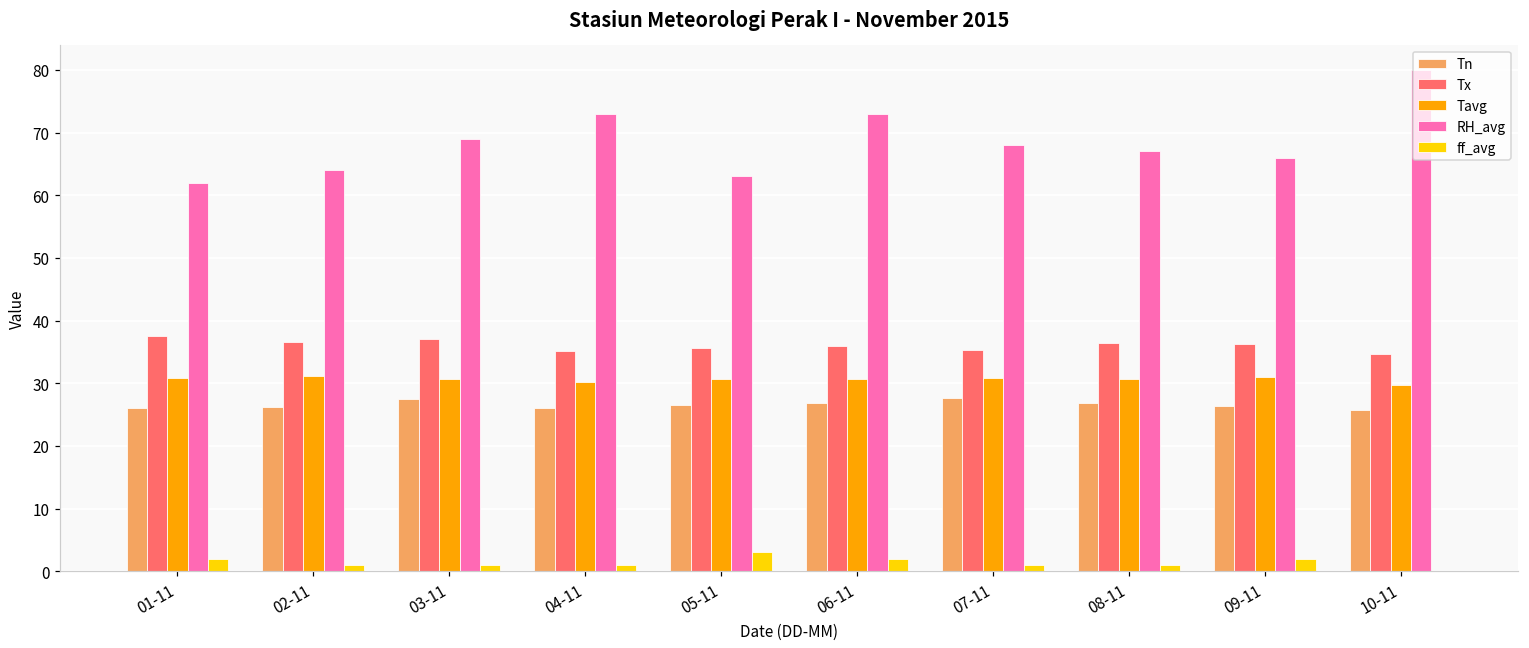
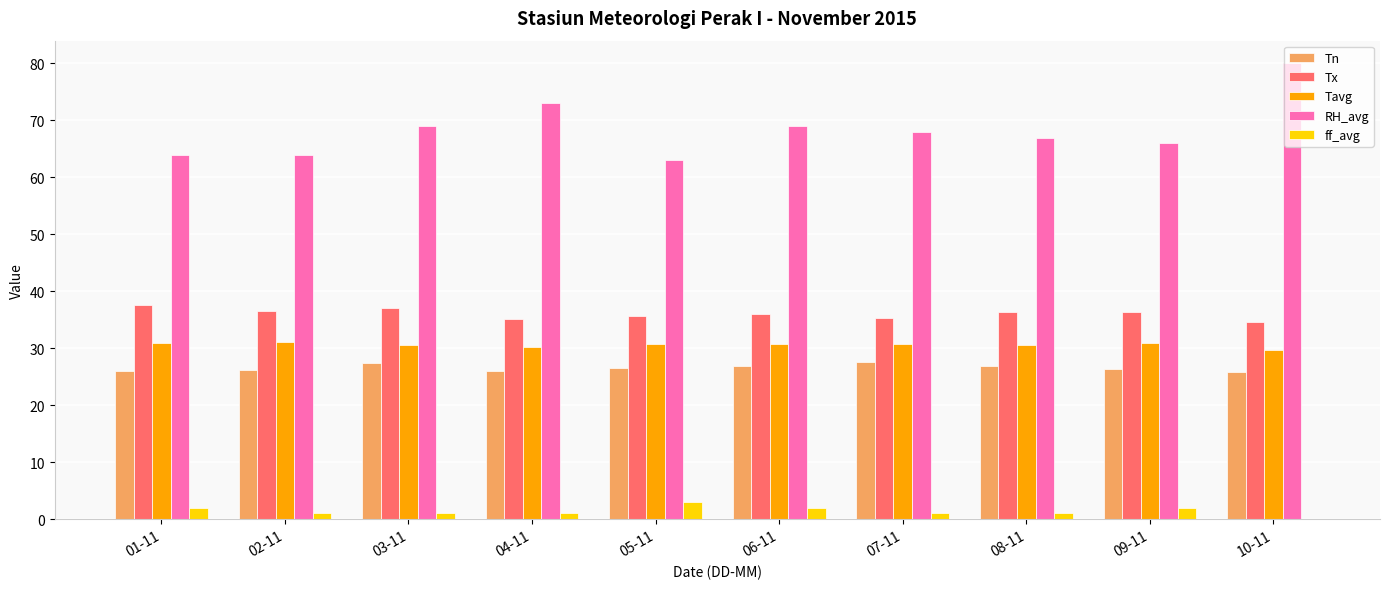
  {
    "RH_avg": {
-     "01-11": 62,
+     "01-11": 64,
      "02-11": 64,
      "03-11": 69,
      "04-11": 73,
      "05-11": 63,
-     "06-11": 73,
+     "06-11": 69,
      "07-11": 68,
      "08-11": 67,
      "09-11": 66
    }
  }
